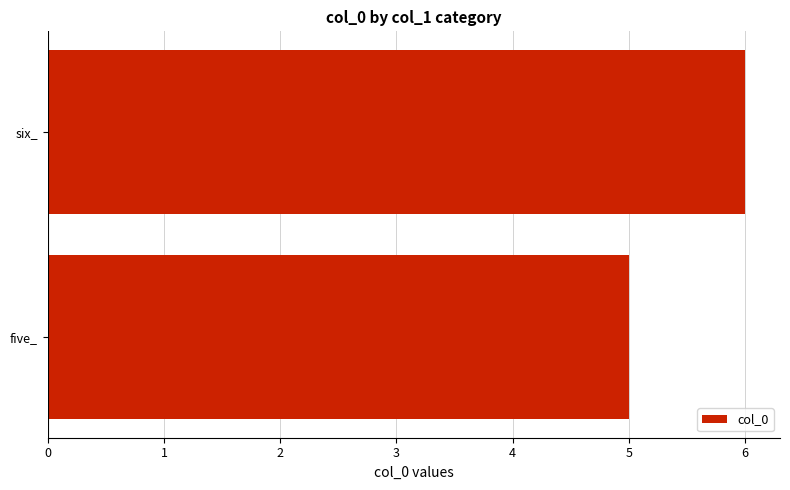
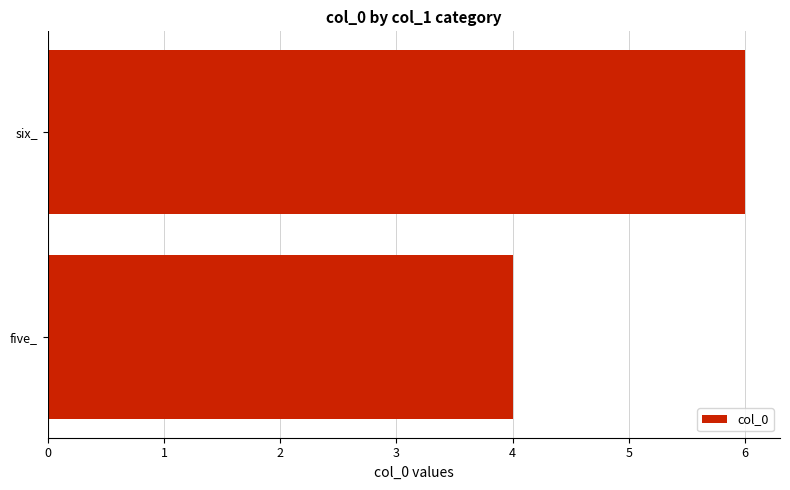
  {
    "six_": 6,
-   "five_": 5
+   "five_": 4
  }
